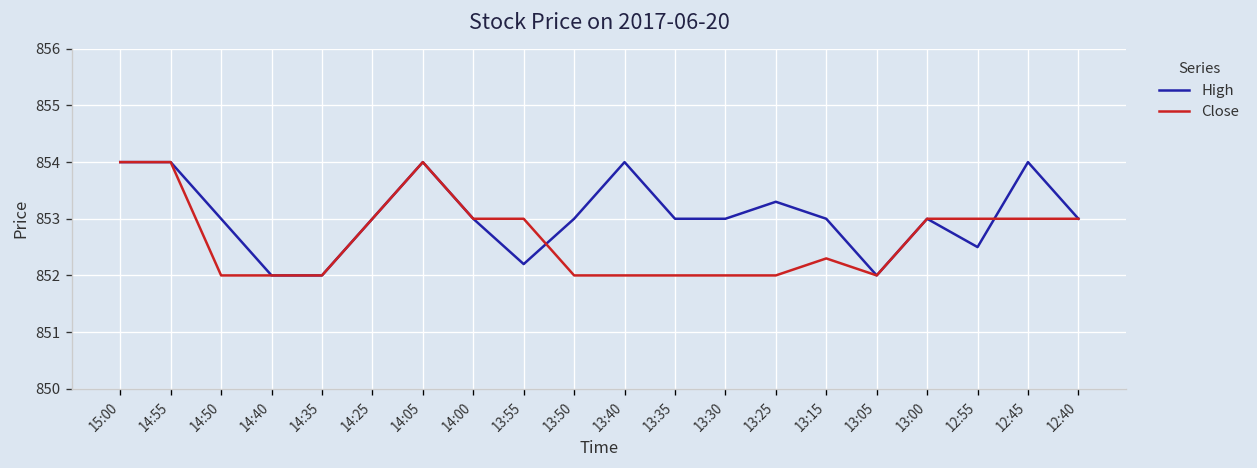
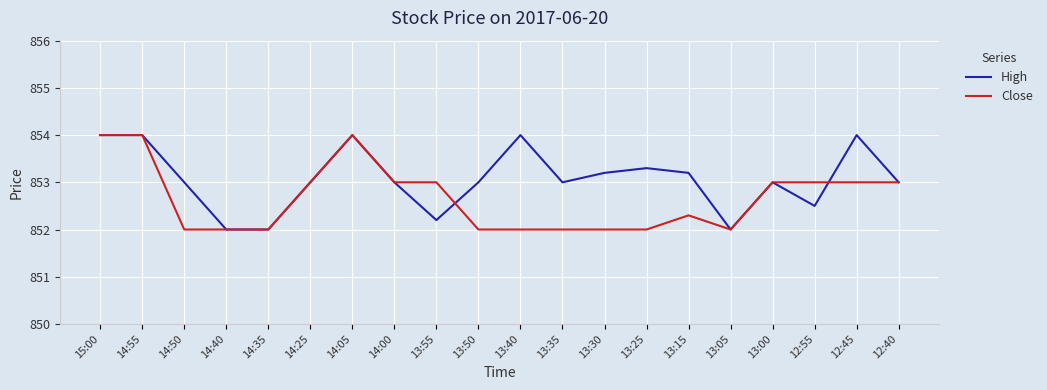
  {
    "High": {
      "14:50": 853.0,
      "13:55": 852.2,
      "13:50": 853.0,
      "13:40": 854.0,
      "13:35": 853.0,
-     "13:30": 853.0,
+     "13:30": 853.2,
      "13:25": 853.3,
-     "13:15": 853.0,
+     "13:15": 853.2,
      "12:55": 852.5,
      "12:45": 854.0
    },
    "Close": {
      "14:50": 852.0,
      "13:55": 853.0,
      "13:50": 852.0,
      "13:40": 852.0,
      "13:35": 852.0,
      "13:30": 852.0,
      "13:25": 852.0,
      "13:15": 852.3,
      "12:55": 853.0,
      "12:45": 853.0
    }
  }
